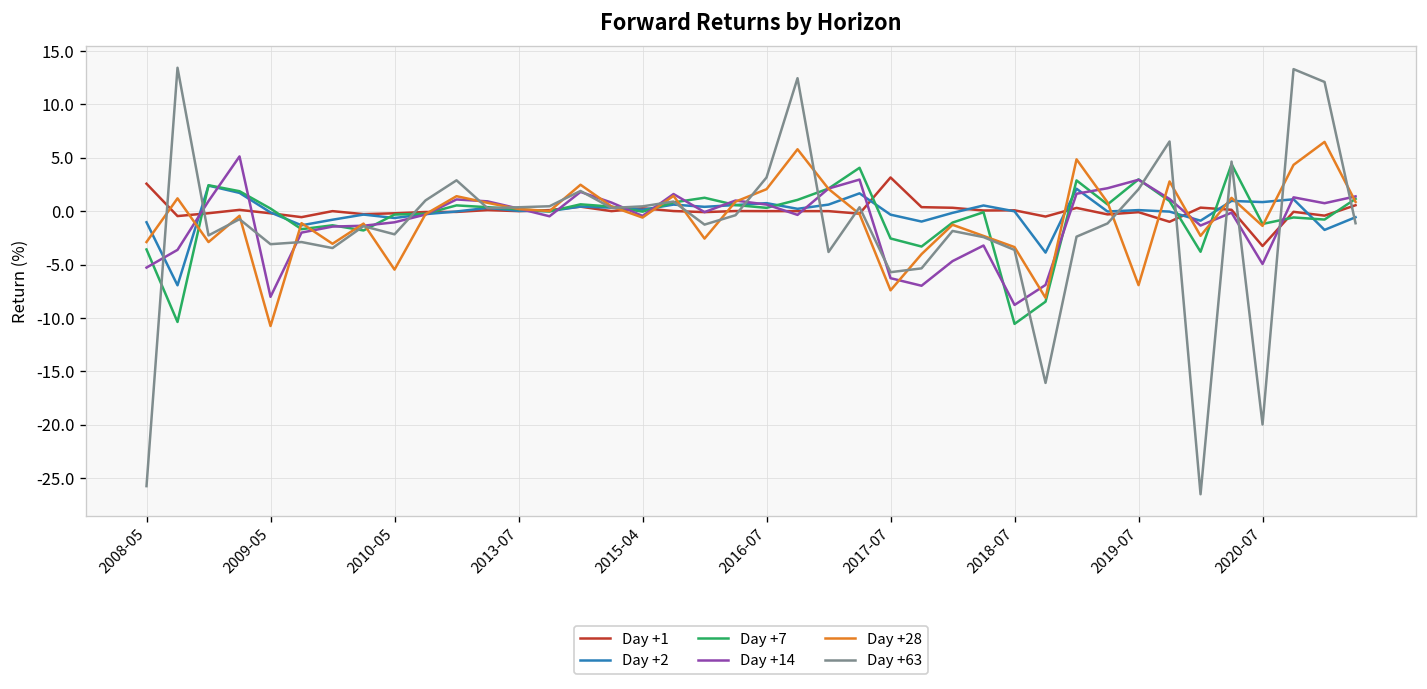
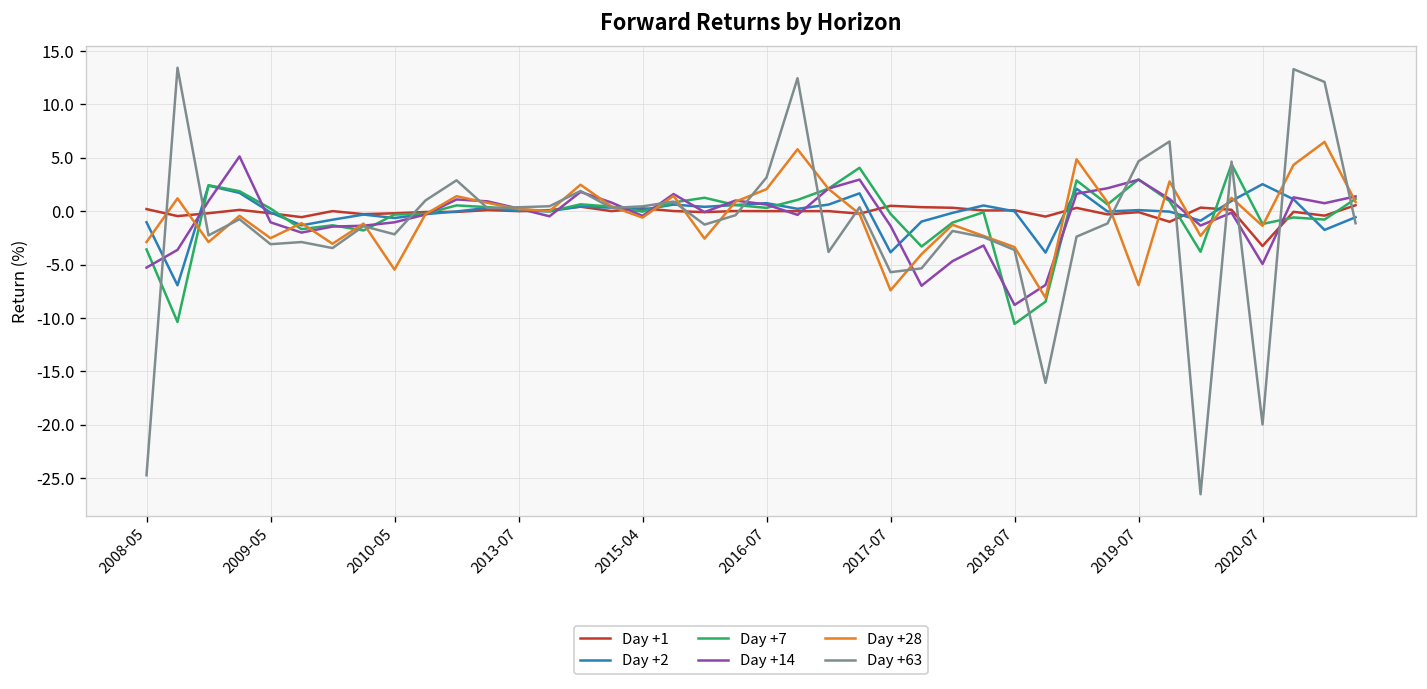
  {
    "Day +1": {
-     "2008-05": 3,
+     "2008-05": 0,
      "2016-07": 0,
-     "2017-07": 3,
+     "2017-07": 0,
      "2020-07": -3
    },
    "Day +2": {
      "2008-05": -1,
      "2010-05": -1,
-     "2017-07": 0,
-     "2020-07": 1
+     "2017-07": -4,
+     "2020-07": 3
    },
    "Day +7": {
      "2008-05": -4,
      "2009-05": 0,
      "2016-07": 0,
-     "2017-07": -3,
+     "2017-07": 0,
      "2018-07": -11
    },
    "Day +14": {
      "2008-05": -5,
-     "2009-05": -8,
+     "2009-05": -1,
      "2010-05": -1,
-     "2017-07": -6,
+     "2017-07": -1,
      "2018-07": -9,
      "2020-07": -5
    },
    "Day +28": {
      "2008-05": -3,
-     "2009-05": -11,
+     "2009-05": -3,
      "2010-05": -5,
      "2016-07": 2,
      "2017-07": -7,
      "2019-07": -7
    },
    "Day +63": {
-     "2008-05": -26,
+     "2008-05": -25,
      "2009-05": -3,
      "2010-05": -2,
      "2016-07": 3,
      "2017-07": -6,
-     "2019-07": 2,
+     "2019-07": 5,
      "2020-07": -20
    }
  }
